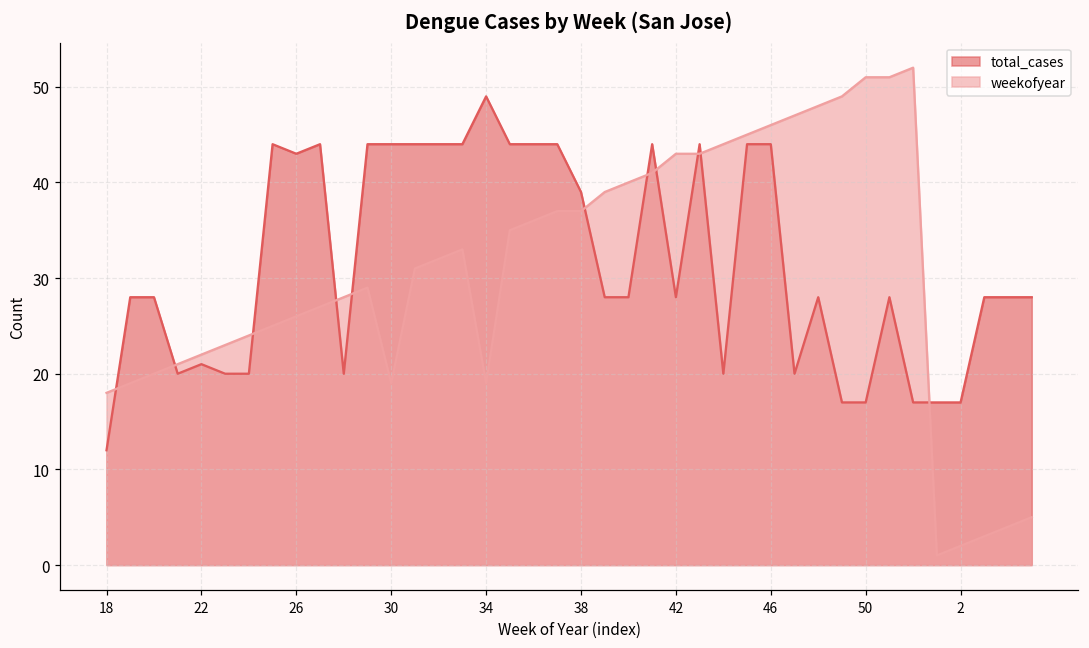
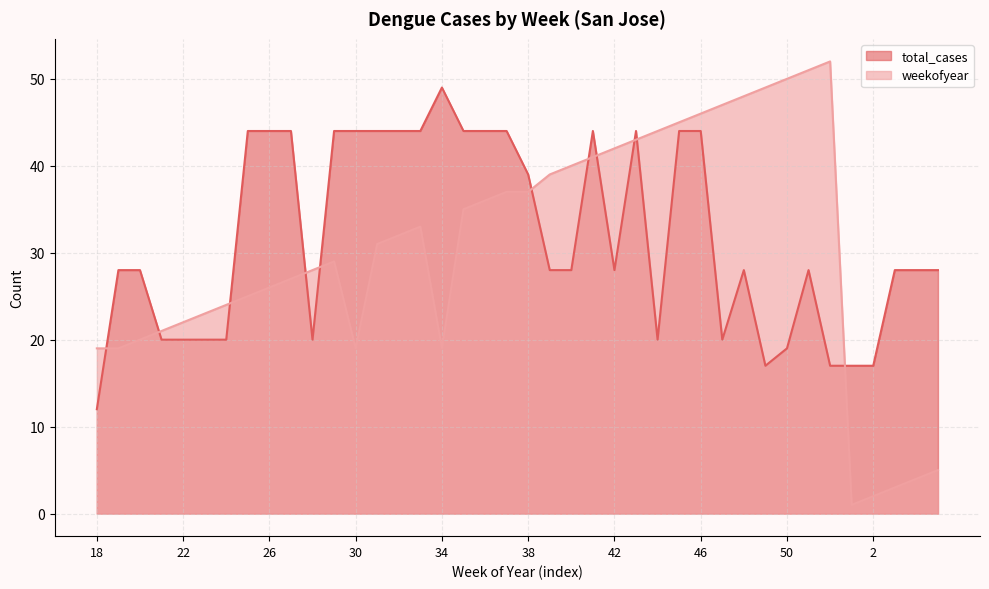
  {
    "total_cases": {
      "18": 12,
-     "22": 21,
-     "26": 43,
+     "22": 20,
+     "26": 44,
      "30": 44,
      "34": 49,
      "38": 39,
      "42": 28,
      "46": 44,
-     "50": 17,
+     "50": 19,
      "2": 17
    },
    "weekofyear": {
-     "18": 18,
+     "18": 19,
      "22": 22,
      "26": 26,
      "30": 19,
      "34": 19,
      "38": 37,
-     "42": 43,
+     "42": 42,
      "46": 46,
-     "50": 51,
+     "50": 50,
      "2": 2
    }
  }
